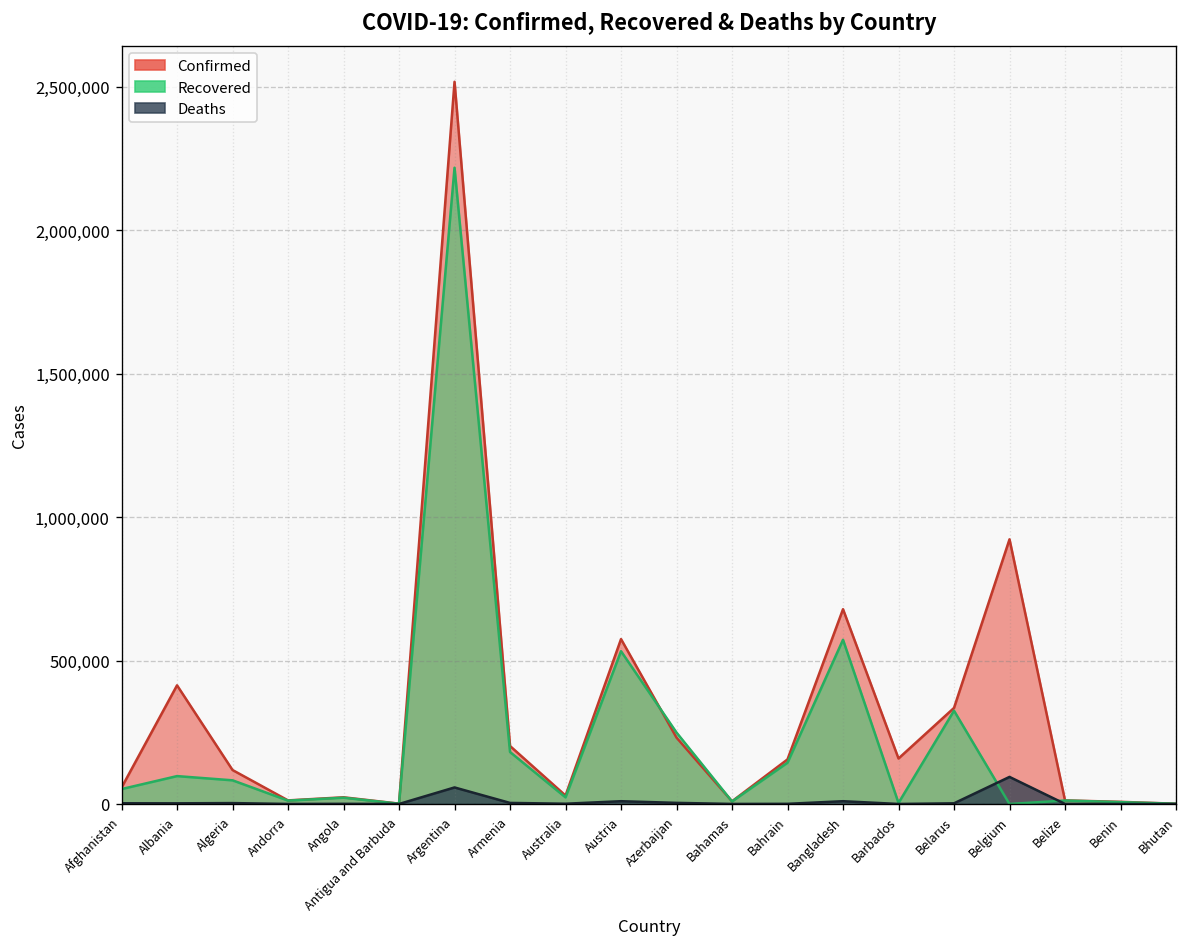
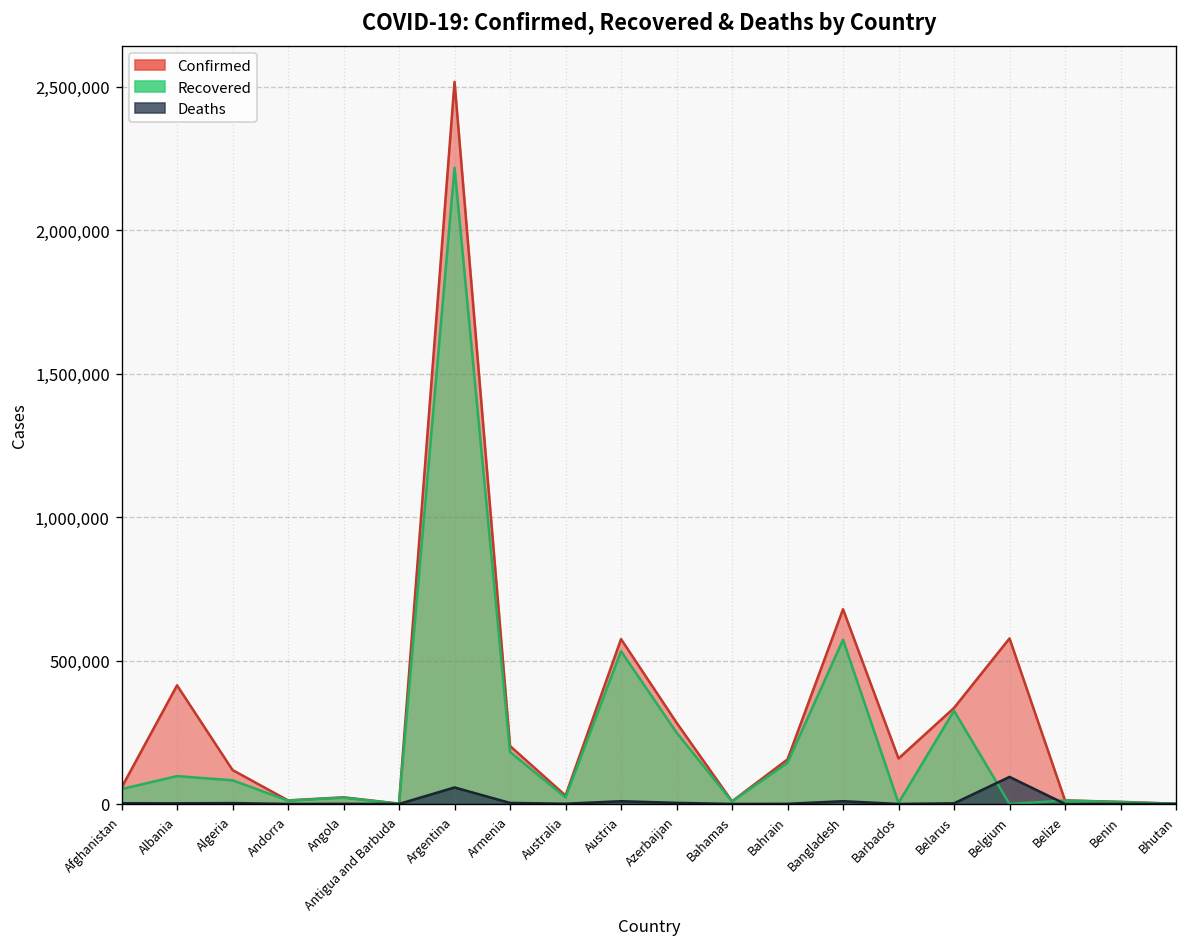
  {
    "Confirmed": {
      "Albania": "410,000",
      "Algeria": "120,000",
      "Argentina": "2,520,000",
      "Armenia": "200,000",
      "Austria": "570,000",
-     "Azerbaijan": "230,000",
+     "Azerbaijan": "280,000",
      "Bahrain": "160,000",
      "Bangladesh": "680,000",
      "Barbados": "160,000",
-     "Belgium": "920,000"
+     "Belgium": "580,000"
    },
    "Recovered": {
      "Albania": "100,000",
      "Algeria": "80,000",
      "Argentina": "2,220,000",
      "Armenia": "180,000",
      "Austria": "530,000",
      "Azerbaijan": "250,000",
      "Bahrain": "140,000",
      "Bangladesh": "570,000",
      "Belgium": "0"
    },
    "Deaths": {
      "Afghanistan": "0",
      "Albania": "0",
      "Algeria": "0",
      "Andorra": "0",
      "Angola": "0",
      "Argentina": "60,000",
      "Armenia": "0",
      "Australia": "0",
      "Austria": "10,000",
      "Azerbaijan": "0",
      "Bahrain": "0",
      "Bangladesh": "10,000",
      "Belarus": "0",
      "Belgium": "90,000",
      "Belize": "0"
    }
  }
